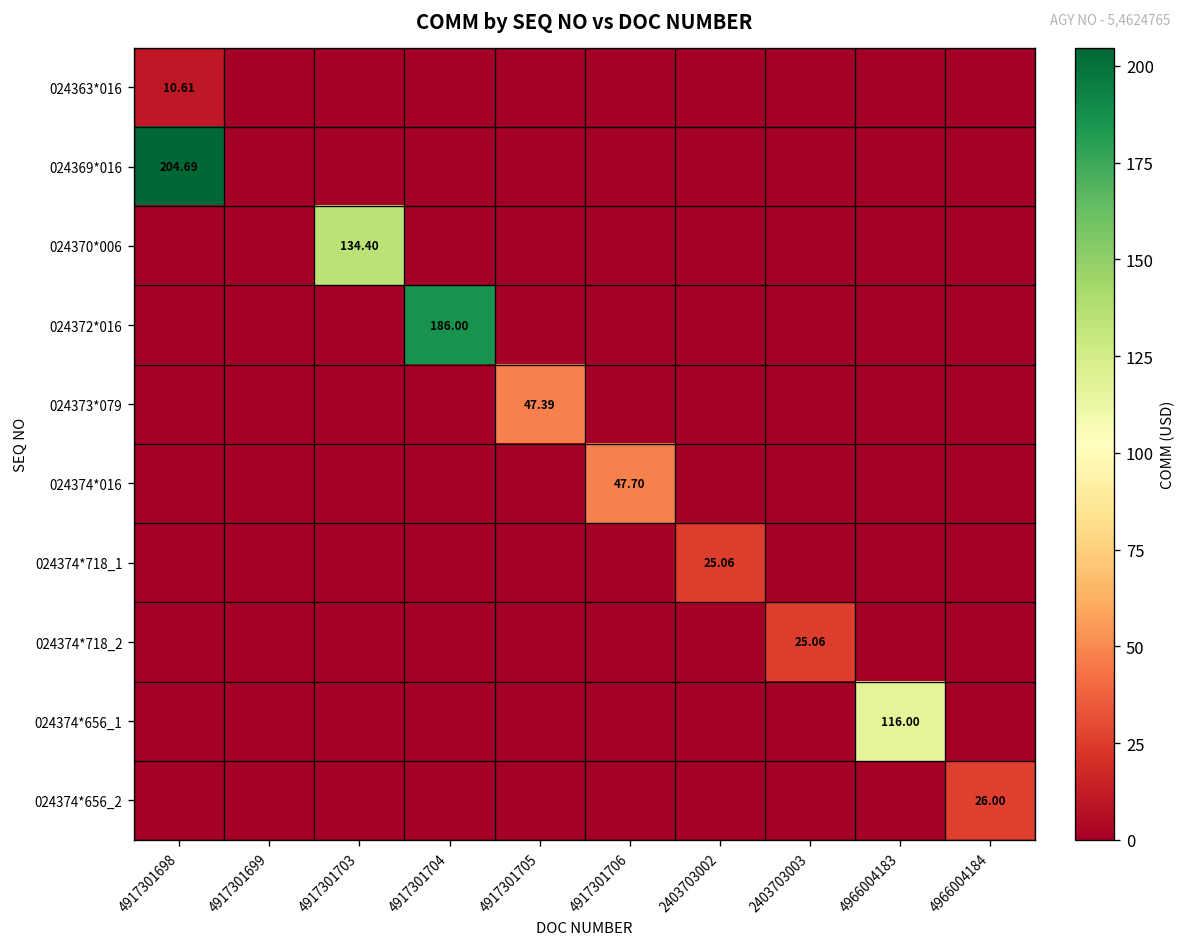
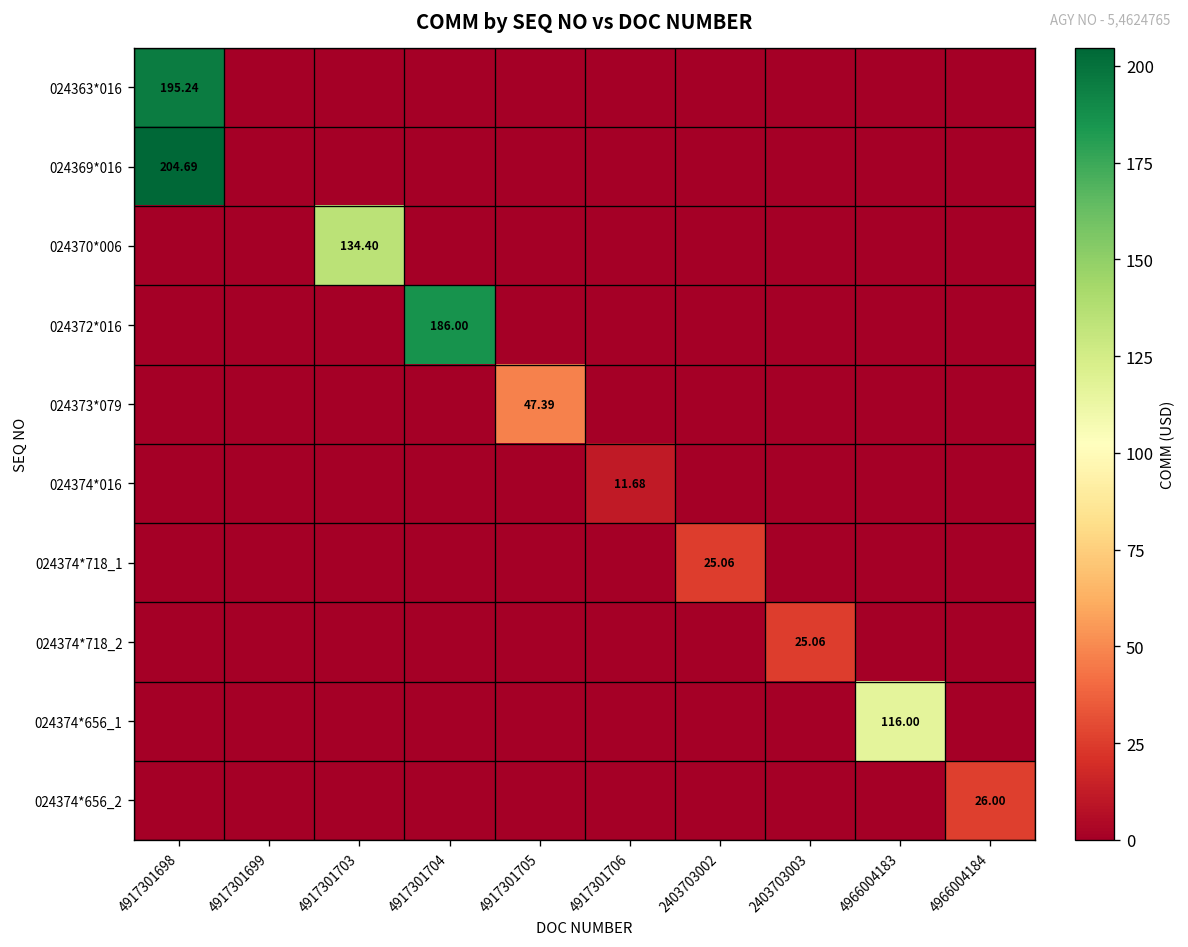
  {
    "024363*016": {
-     "4917301698": 10.61
+     "4917301698": 195.24
    },
    "024369*016": {
      "4917301698": 204.69
    },
    "024370*006": {
      "4917301703": 134.40
    },
    "024372*016": {
      "4917301704": 186.00
    },
    "024373*079": {
      "4917301705": 47.39
    },
    "024374*016": {
-     "4917301706": 47.70
+     "4917301706": 11.68
    },
    "024374*718_1": {
      "2403703002": 25.06
    },
    "024374*718_2": {
      "2403703003": 25.06
    },
    "024374*656_1": {
      "4966004183": 116.00
    },
    "024374*656_2": {
      "4966004184": 26.00
    }
  }
